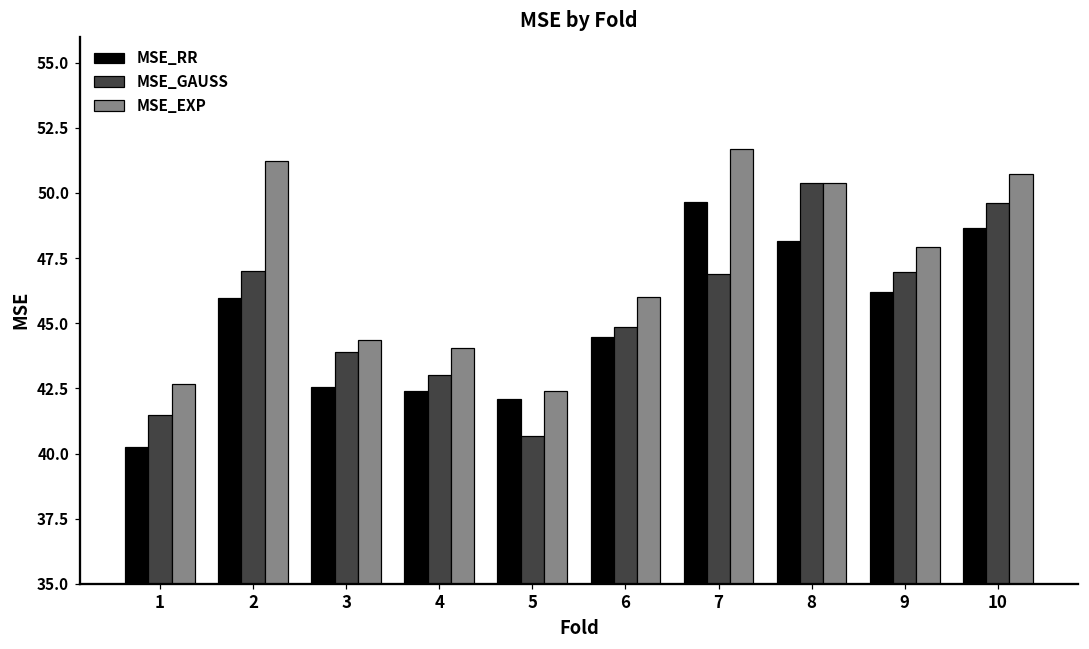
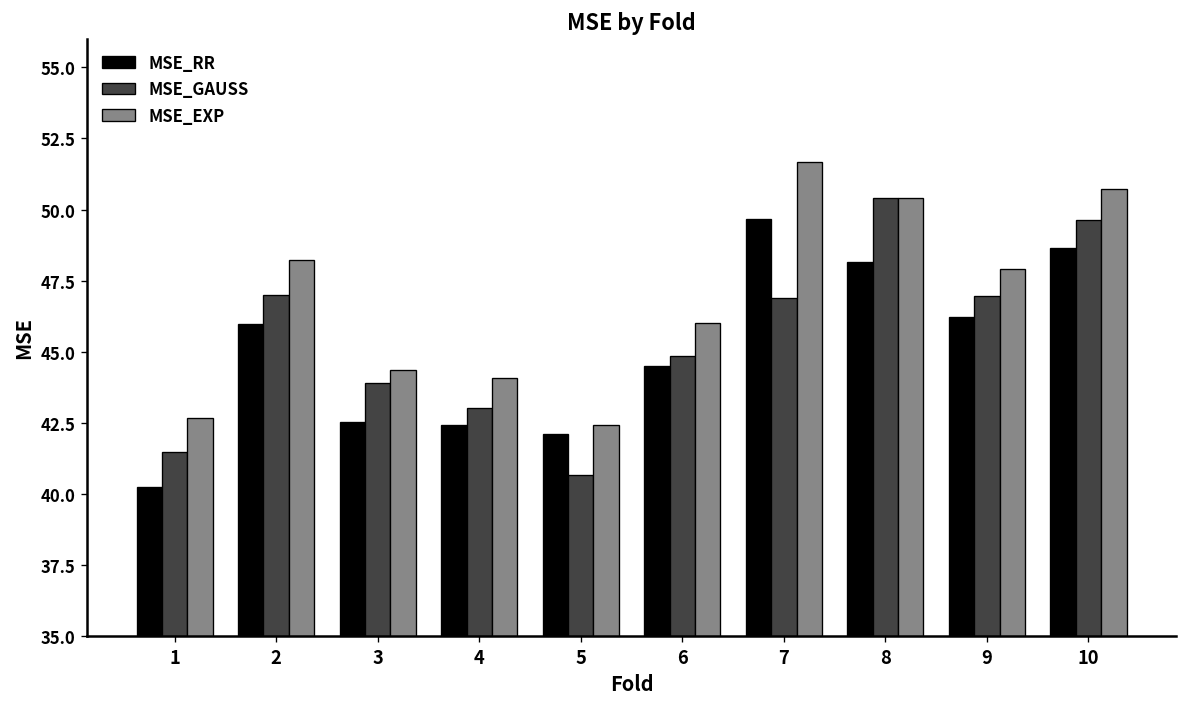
  {
    "MSE_RR": {
      "1": 40.2,
      "2": 46.0,
      "3": 42.5,
      "4": 42.4,
      "5": 42.1,
      "6": 44.5,
      "7": 49.7,
      "8": 48.2,
      "9": 46.2,
      "10": 48.6
    },
    "MSE_GAUSS": {
      "1": 41.5,
      "2": 47.0,
      "3": 43.9,
      "4": 43.0,
      "5": 40.7,
      "6": 44.9,
      "7": 46.9,
      "8": 50.4,
      "9": 47.0,
      "10": 49.6
    },
    "MSE_EXP": {
      "1": 42.7,
-     "2": 51.2,
+     "2": 48.2,
      "3": 44.4,
      "4": 44.1,
      "5": 42.4,
      "6": 46.0,
      "7": 51.7,
      "8": 50.4,
      "9": 47.9,
      "10": 50.7
    }
  }
